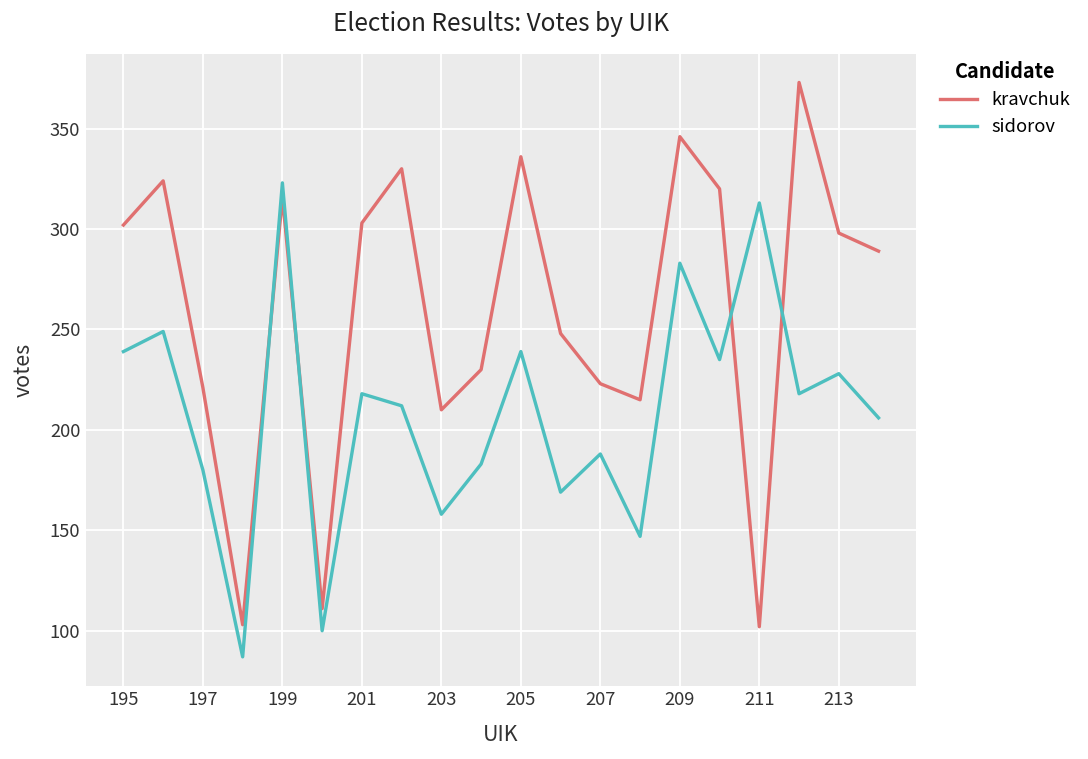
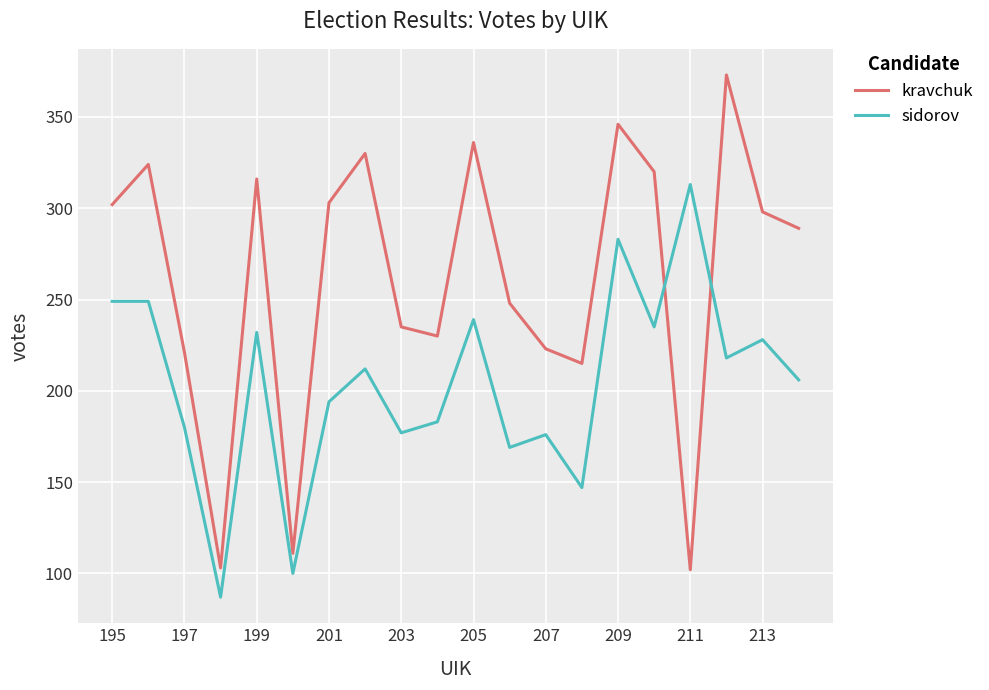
  {
    "kravchuk": {
      "195": 302,
      "197": 221,
      "199": 316,
      "201": 303,
-     "203": 210,
+     "203": 235,
      "205": 336,
      "207": 223,
      "209": 346,
      "211": 102,
      "213": 298
    },
    "sidorov": {
-     "195": 239,
+     "195": 249,
      "197": 180,
-     "199": 323,
-     "201": 218,
-     "203": 158,
+     "199": 232,
+     "201": 194,
+     "203": 177,
      "205": 239,
-     "207": 188,
+     "207": 176,
      "209": 283,
      "211": 313,
      "213": 228
    }
  }
